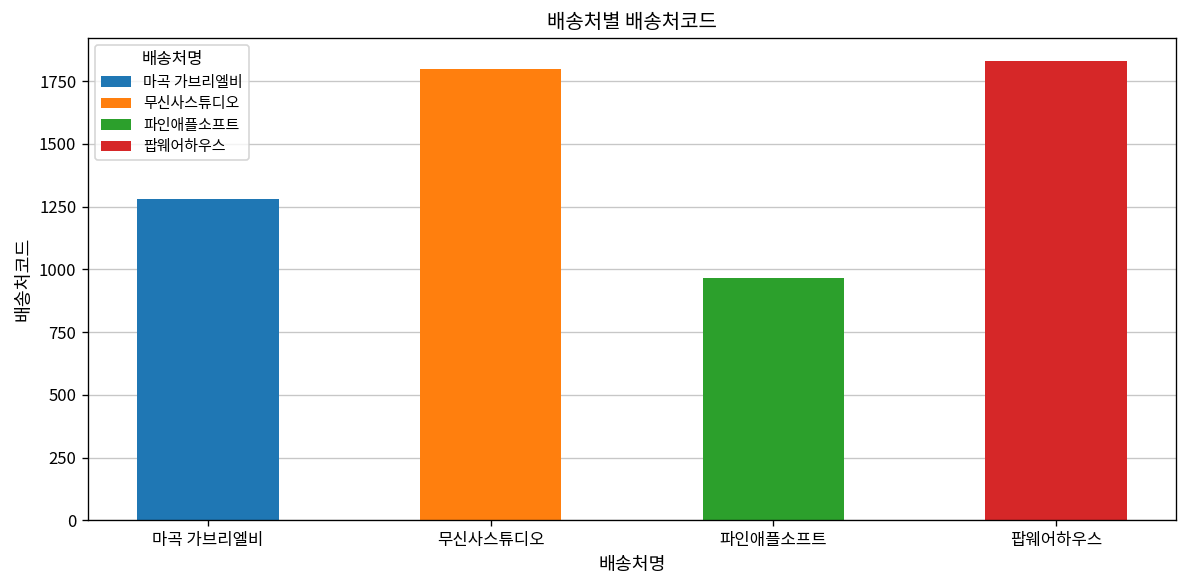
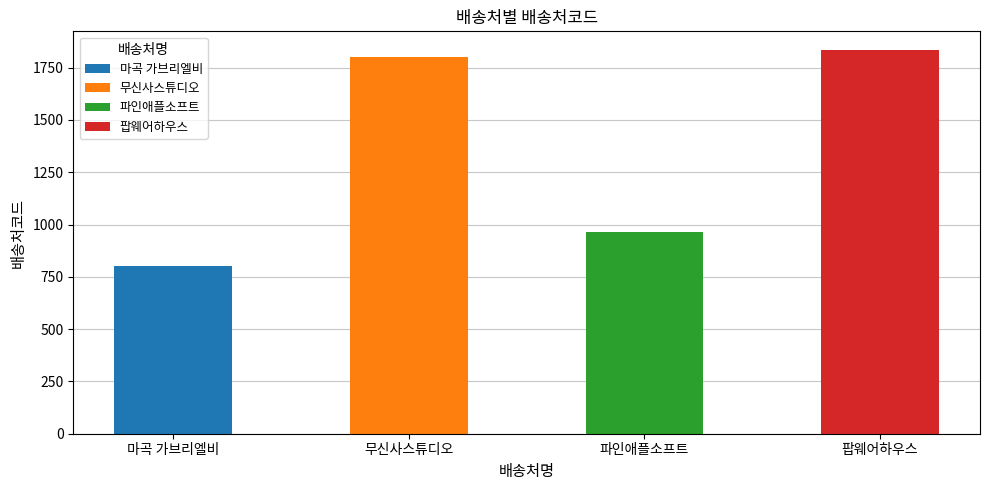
  {
-   "마곡 가브리엘비": 1280,
+   "마곡 가브리엘비": 800,
    "무신사스튜디오": 1800,
    "파인애플소프트": 960,
    "팝웨어하우스": 1830
  }
